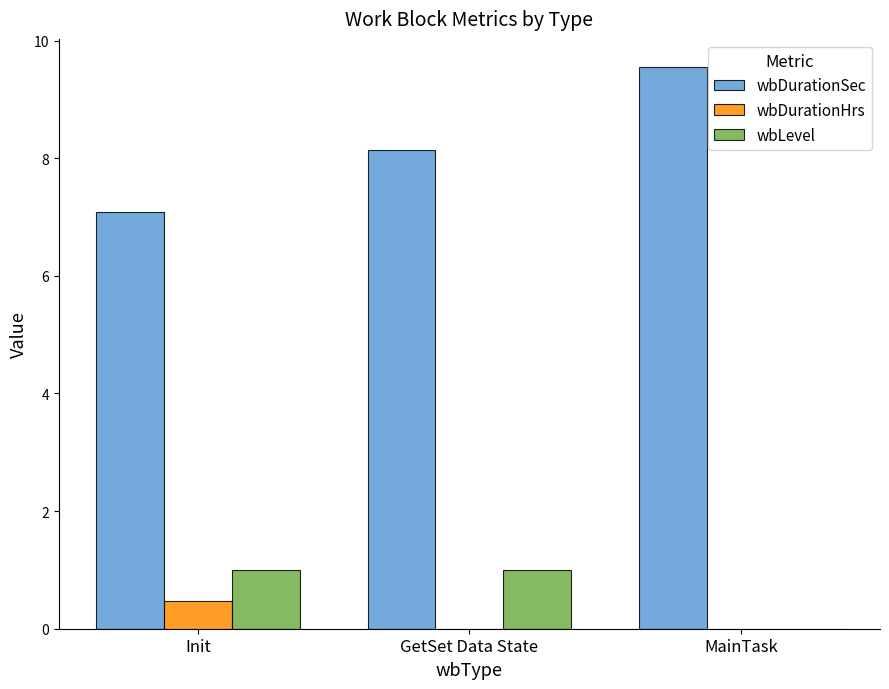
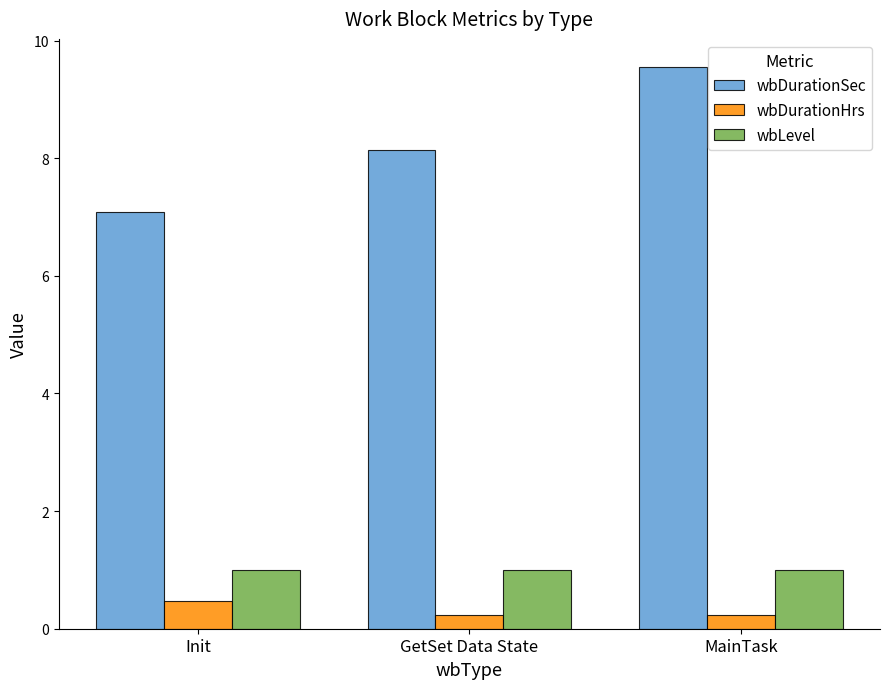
  {
    "wbDurationSec": {
      "Init": 7.1,
      "GetSet Data State": 8.1,
      "MainTask": 9.6
    },
    "wbDurationHrs": {
      "Init": 0.5,
-     "GetSet Data State": 0.0,
-     "MainTask": 0.0
+     "GetSet Data State": 0.2,
+     "MainTask": 0.2
    },
    "wbLevel": {
      "Init": 1,
      "GetSet Data State": 1,
-     "MainTask": 0
+     "MainTask": 1
    }
  }
